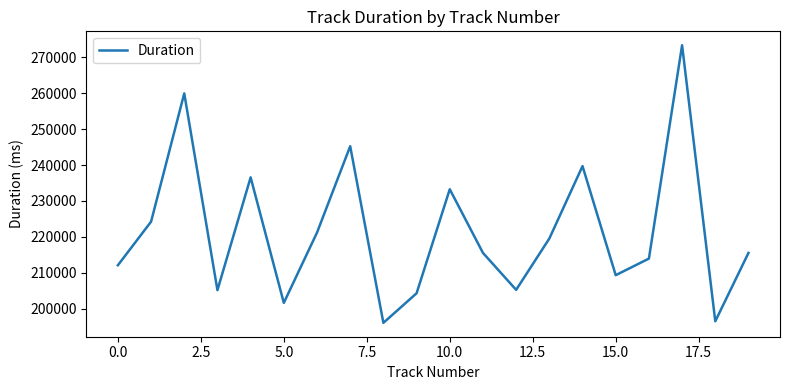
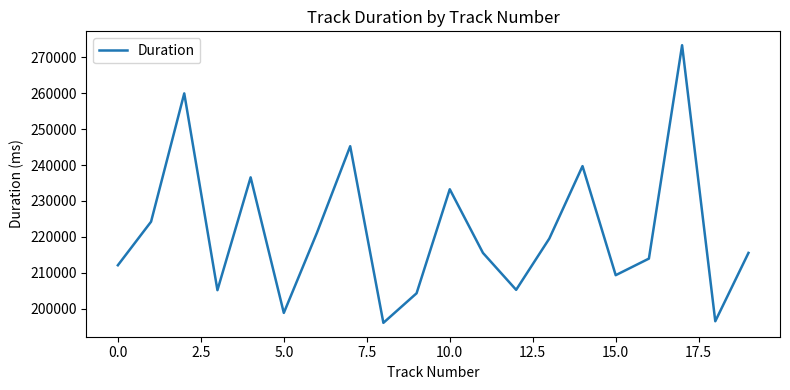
  {
    "0.0": 212000,
-   "5.0": 202000,
+   "5.0": 199000,
    "10.0": 233000,
    "15.0": 209000
  }
